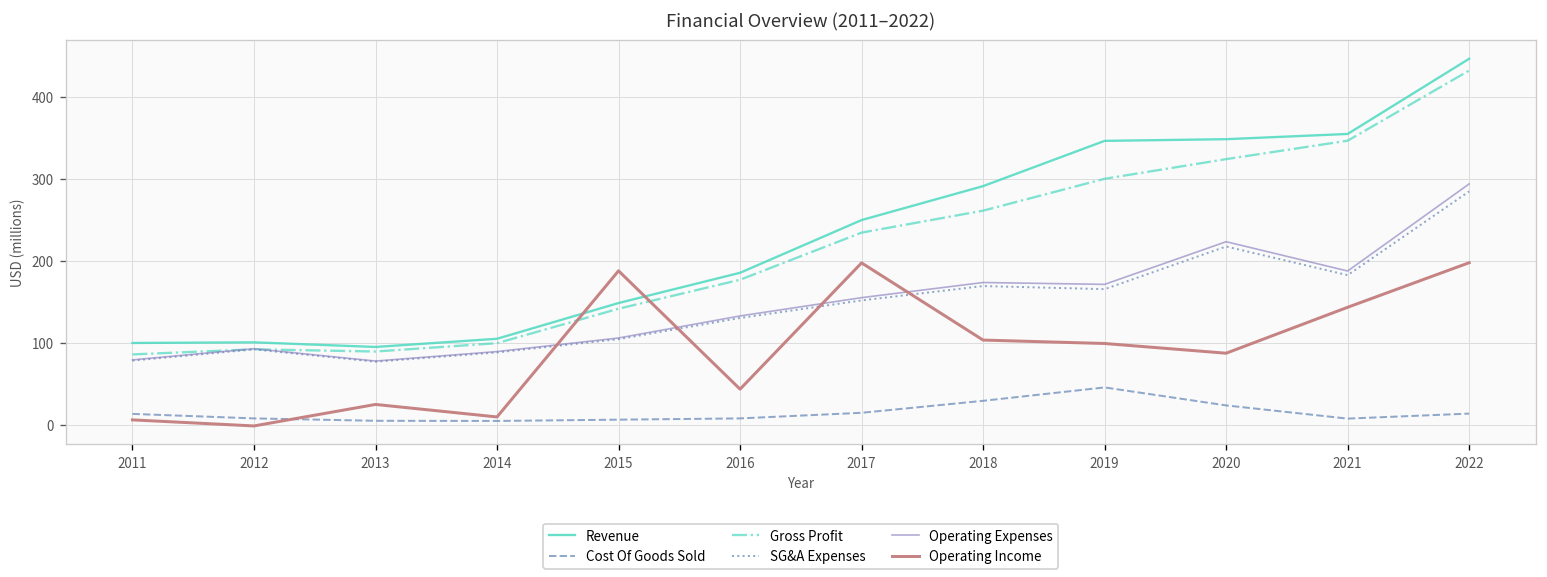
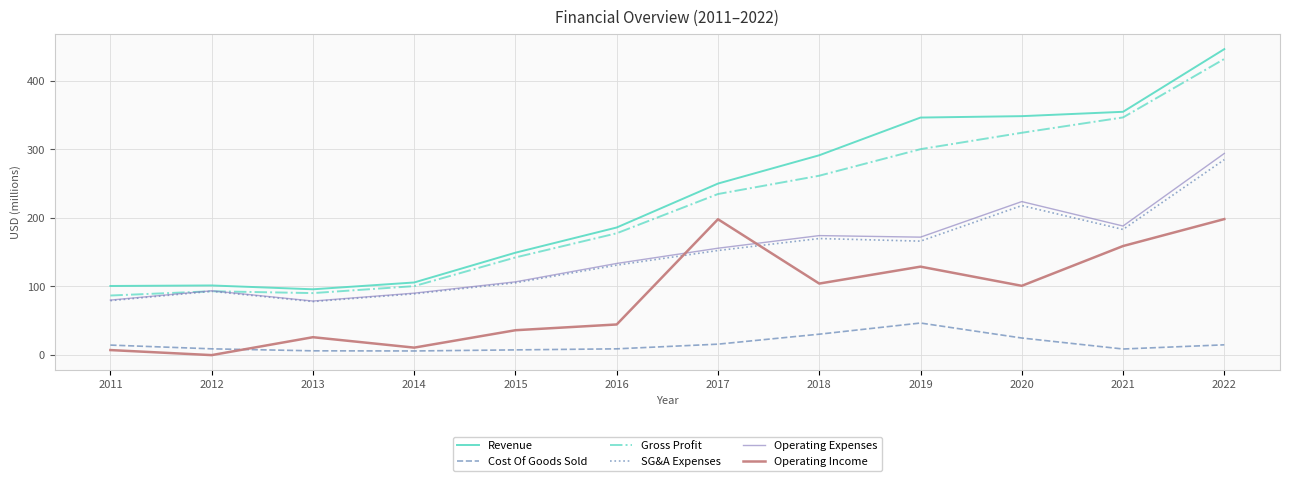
  {
    "Operating Income": {
      "2011": 10,
      "2012": 0,
      "2013": 30,
      "2014": 10,
-     "2015": 190,
+     "2015": 40,
      "2016": 40,
      "2017": 200,
      "2018": 100,
-     "2019": 100,
-     "2020": 90,
-     "2021": 140,
+     "2019": 130,
+     "2020": 100,
+     "2021": 160,
      "2022": 200
    }
  }
